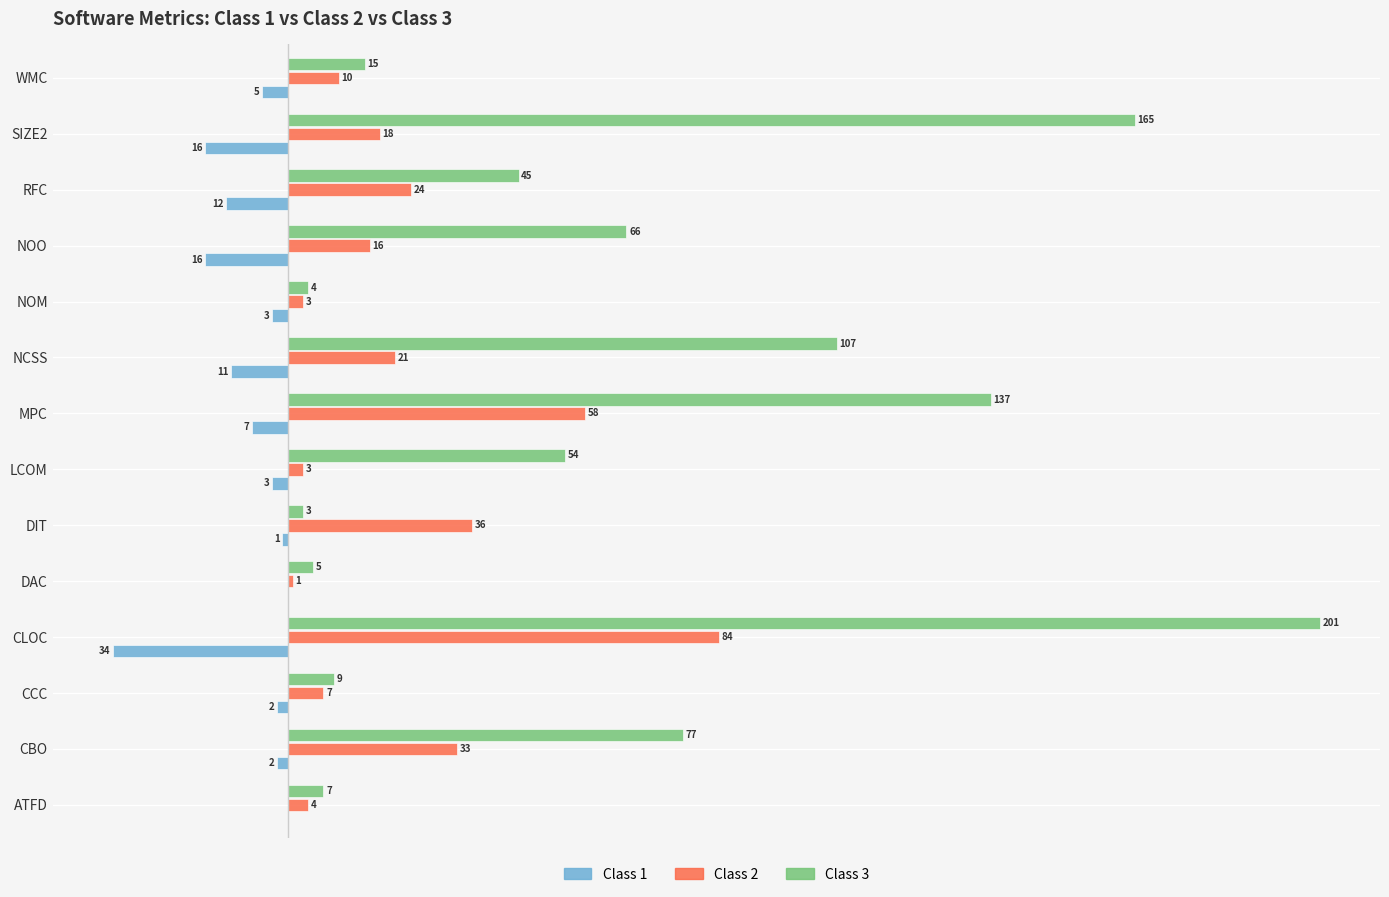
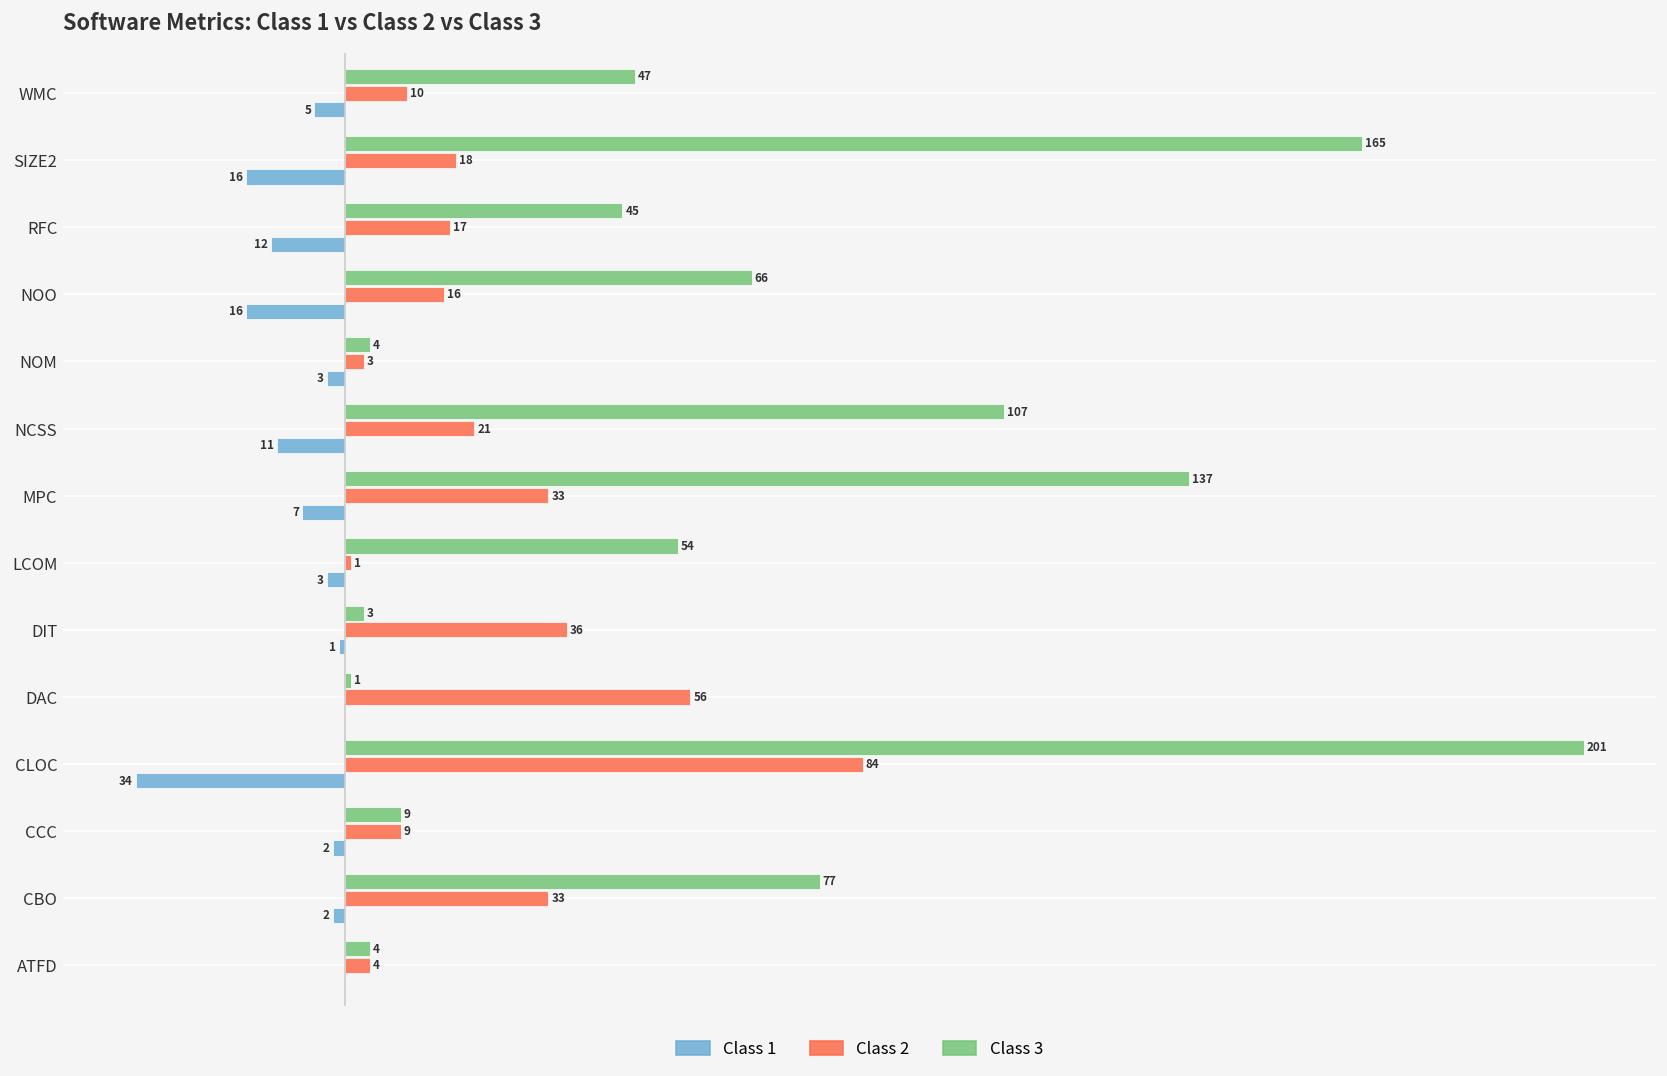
  {
    "Class 2": {
      "WMC": 10,
      "SIZE2": 18,
-     "RFC": 24,
+     "RFC": 17,
      "NOO": 16,
      "NOM": 3,
      "NCSS": 21,
-     "MPC": 58,
-     "LCOM": 3,
+     "MPC": 33,
+     "LCOM": 1,
      "DIT": 36,
-     "DAC": 1,
+     "DAC": 56,
      "CLOC": 84,
-     "CCC": 7,
+     "CCC": 9,
      "CBO": 33,
      "ATFD": 4
    },
    "Class 3": {
-     "WMC": 15,
+     "WMC": 47,
      "SIZE2": 165,
      "RFC": 45,
      "NOO": 66,
      "NOM": 4,
      "NCSS": 107,
      "MPC": 137,
      "LCOM": 54,
      "DIT": 3,
-     "DAC": 5,
+     "DAC": 1,
      "CLOC": 201,
      "CCC": 9,
      "CBO": 77,
-     "ATFD": 7
+     "ATFD": 4
    }
  }
